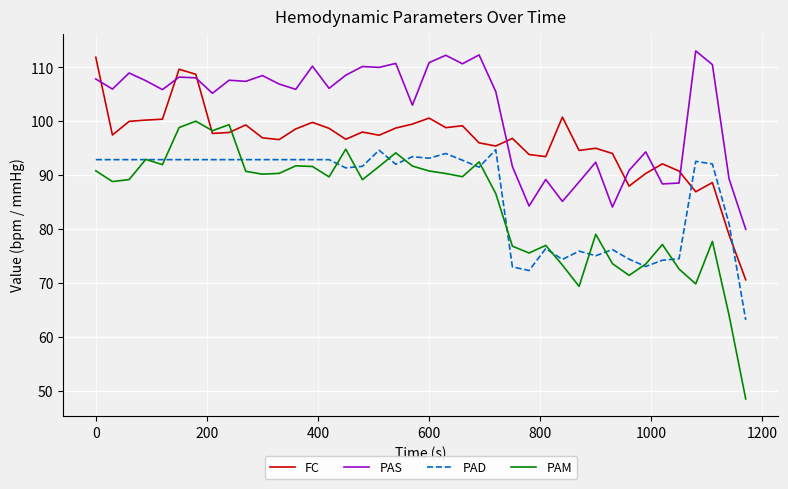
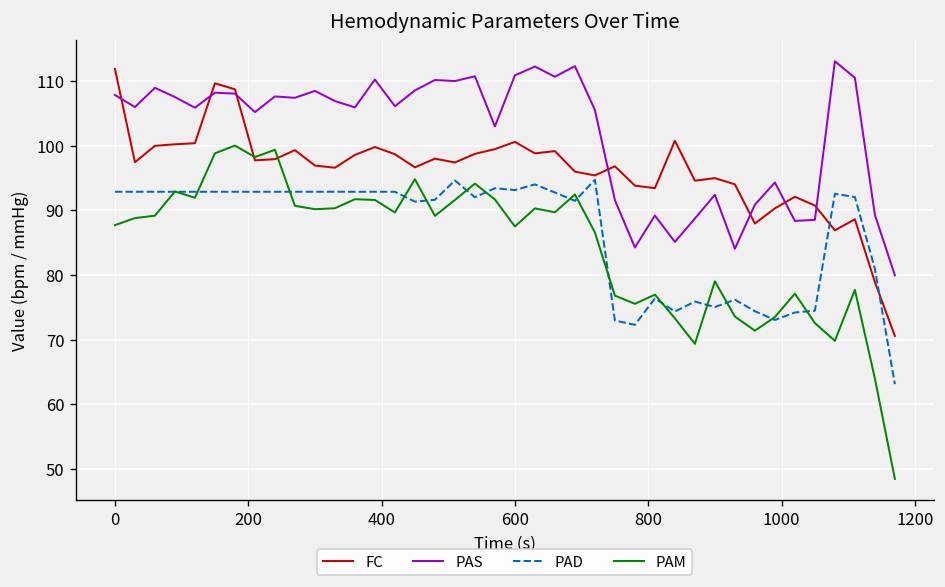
  {
    "FC": {
      "0": 112,
      "600": 101
    },
    "PAS": {
      "0": 108,
      "600": 111
    },
    "PAD": {
      "0": 93,
      "600": 93
    },
    "PAM": {
-     "0": 91,
-     "600": 91
+     "0": 88,
+     "600": 88
    }
  }
